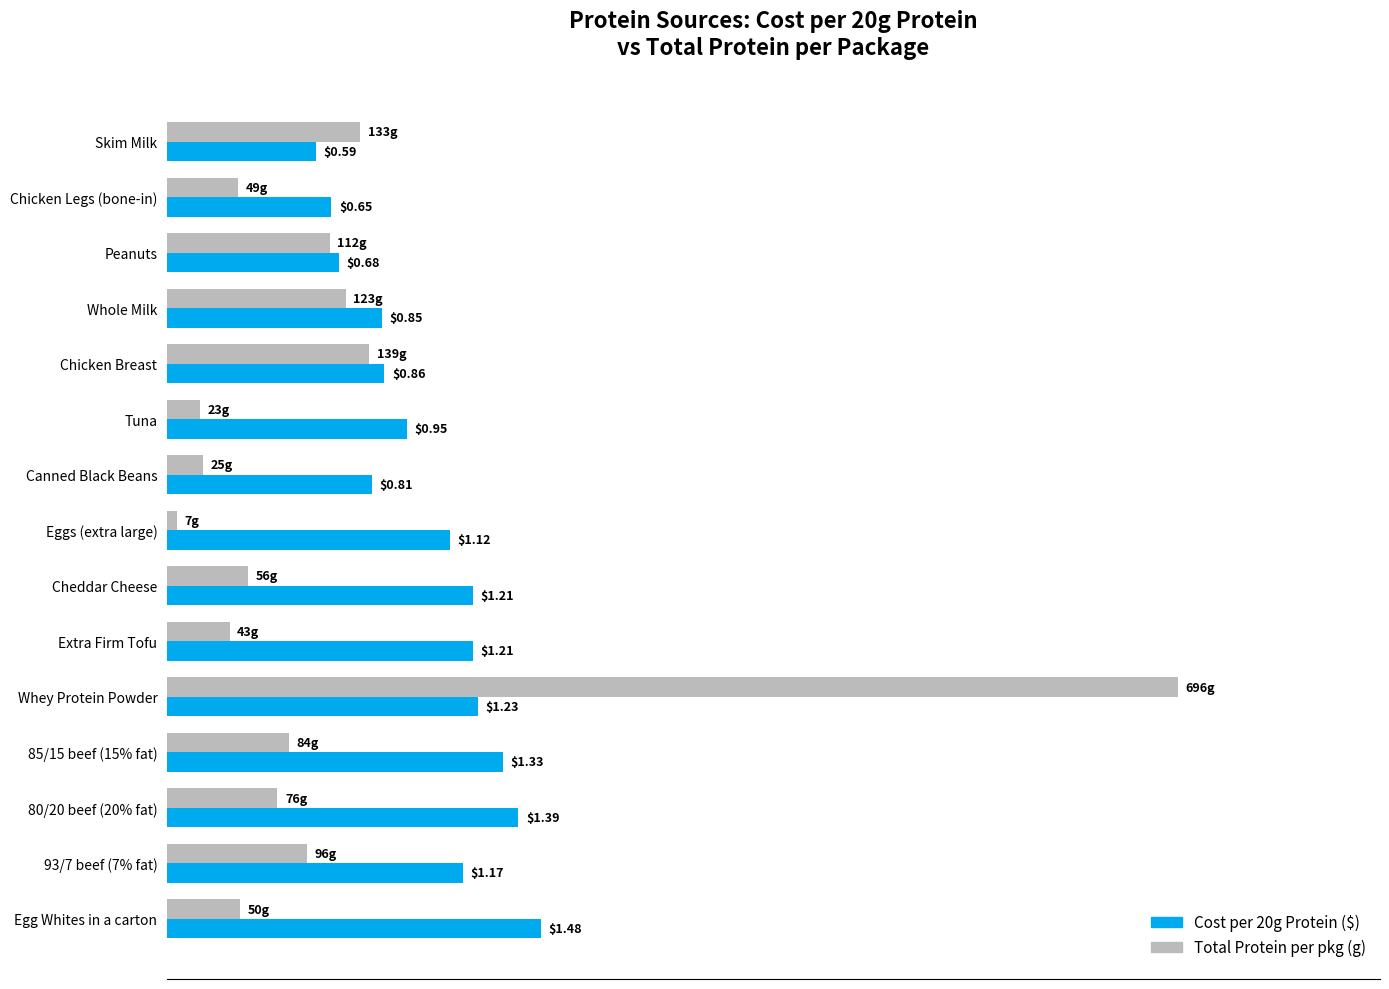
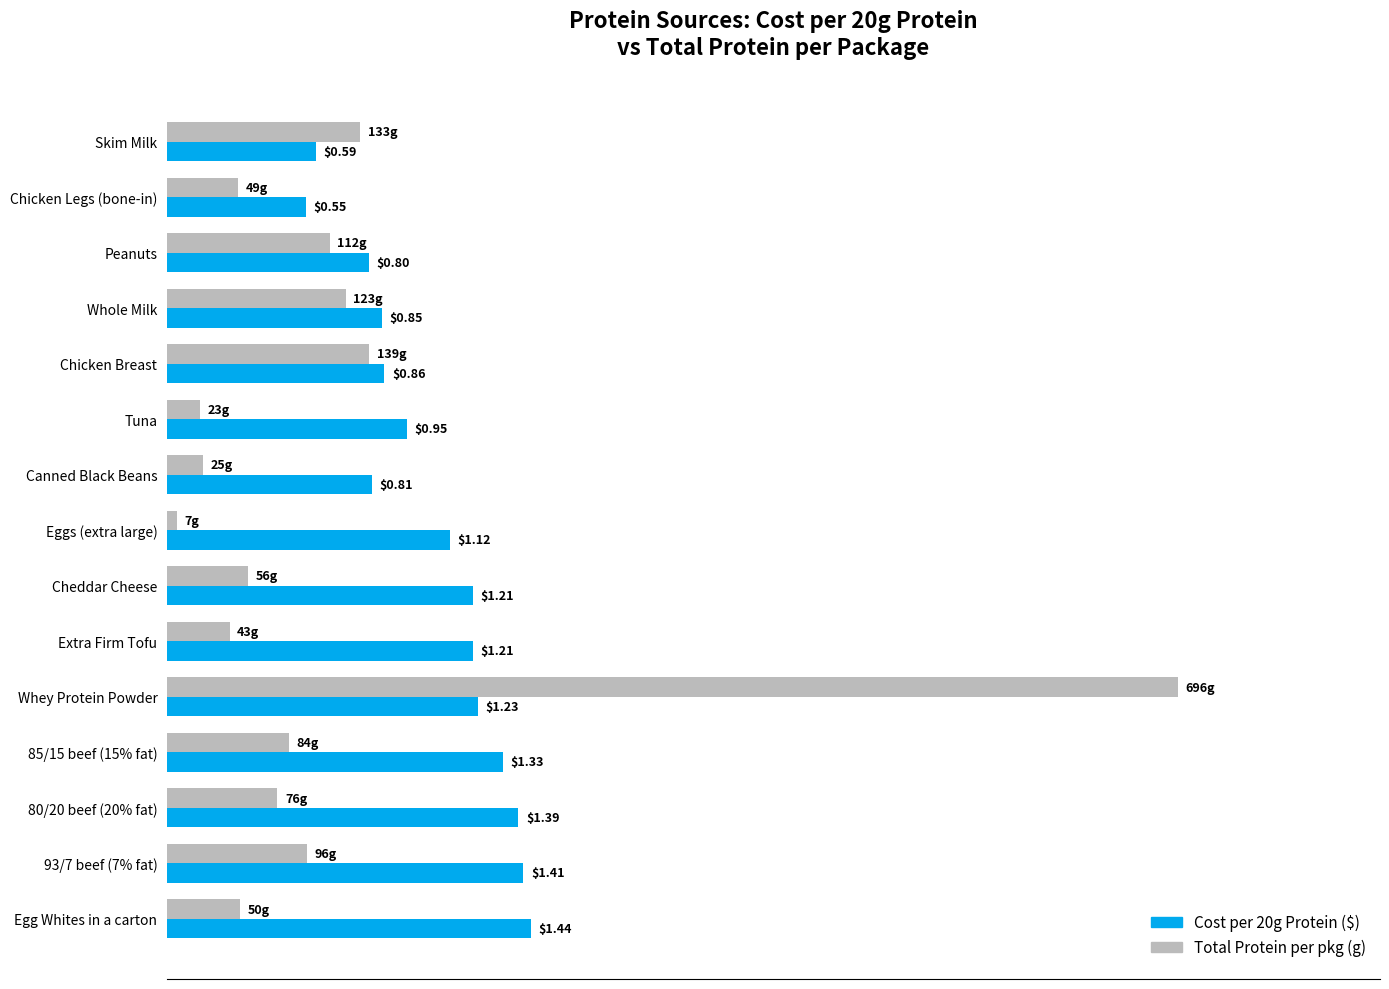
  {
    "Cost per 20g Protein ($)": {
      "Skim Milk": "$0.59",
-     "Chicken Legs (bone-in)": "$0.65",
-     "Peanuts": "$0.68",
+     "Chicken Legs (bone-in)": "$0.55",
+     "Peanuts": "$0.80",
      "Whole Milk": "$0.85",
      "Chicken Breast": "$0.86",
      "Tuna": "$0.95",
      "Canned Black Beans": "$0.81",
      "Eggs (extra large)": "$1.12",
      "Cheddar Cheese": "$1.21",
      "Extra Firm Tofu": "$1.21",
      "Whey Protein Powder": "$1.23",
      "85/15 beef (15% fat)": "$1.33",
      "80/20 beef (20% fat)": "$1.39",
-     "93/7 beef (7% fat)": "$1.17",
-     "Egg Whites in a carton": "$1.48"
+     "93/7 beef (7% fat)": "$1.41",
+     "Egg Whites in a carton": "$1.44"
    }
  }
